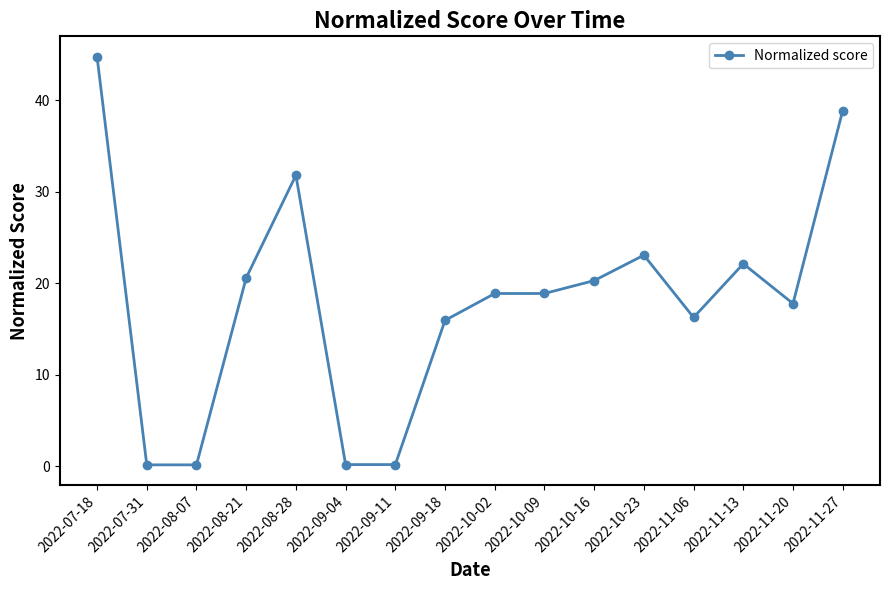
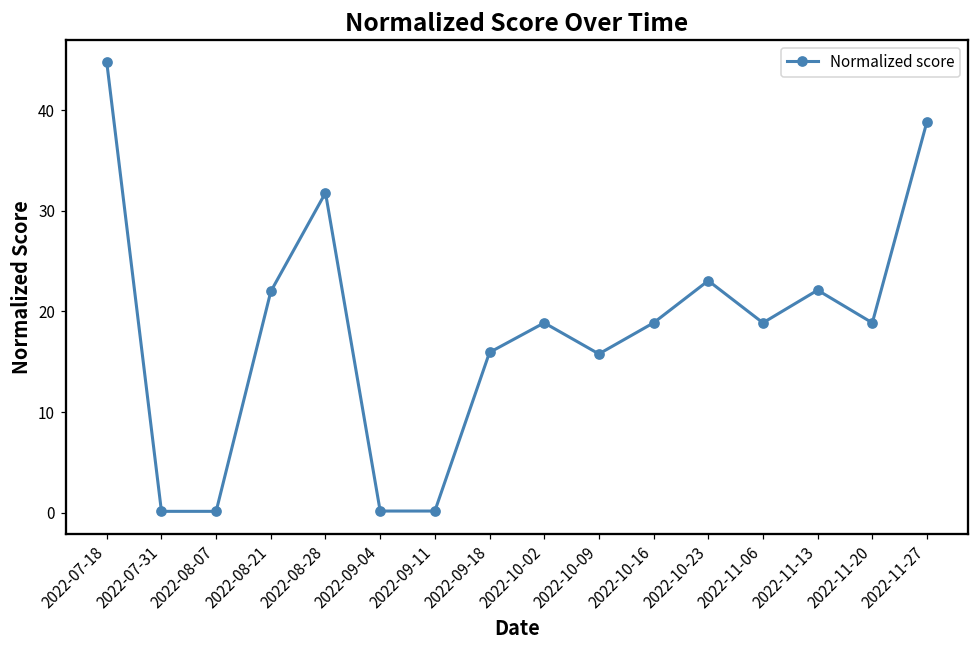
  {
    "2022-07-18": 45,
    "2022-07-31": 0,
    "2022-08-07": 0,
-   "2022-08-21": 21,
+   "2022-08-21": 22,
    "2022-08-28": 32,
    "2022-09-04": 0,
    "2022-09-11": 0,
    "2022-09-18": 16,
    "2022-10-02": 19,
-   "2022-10-09": 19,
-   "2022-10-16": 20,
+   "2022-10-09": 16,
+   "2022-10-16": 19,
    "2022-10-23": 23,
-   "2022-11-06": 16,
+   "2022-11-06": 19,
    "2022-11-13": 22,
-   "2022-11-20": 18,
+   "2022-11-20": 19,
    "2022-11-27": 39
  }
